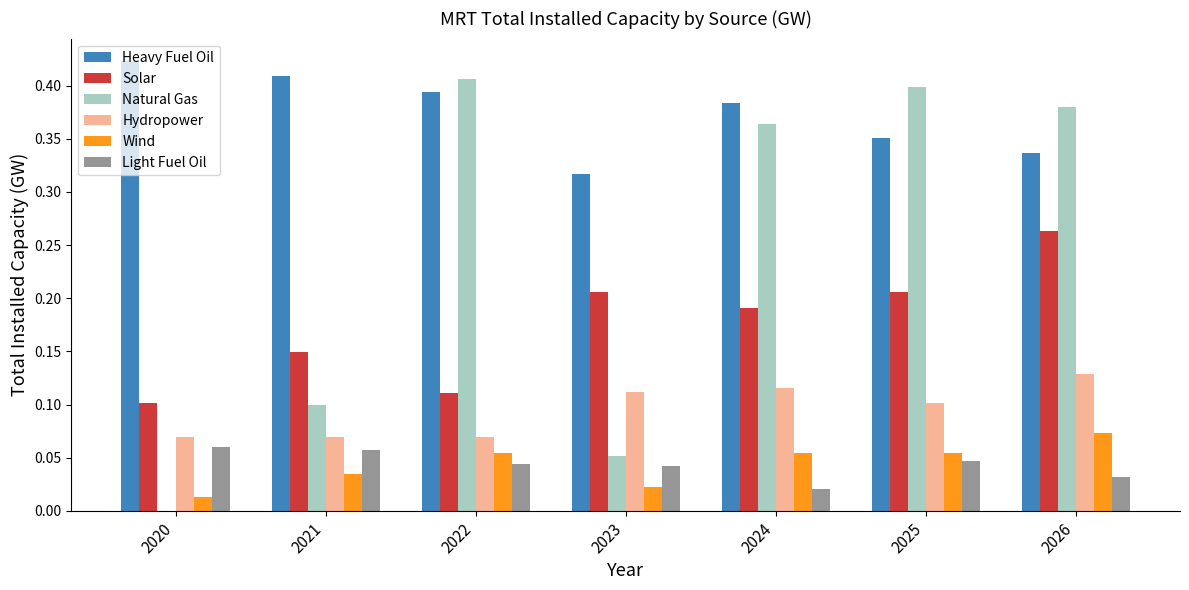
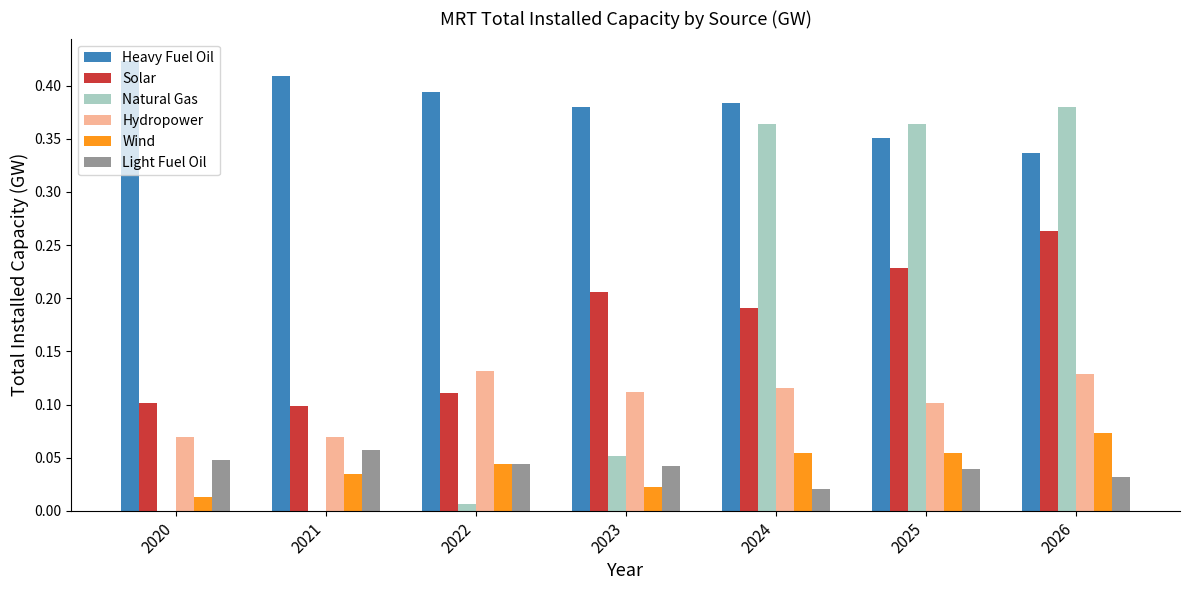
  {
    "Heavy Fuel Oil": {
      "2021": 0.409,
      "2022": 0.394,
-     "2023": 0.317,
+     "2023": 0.380,
      "2024": 0.383,
      "2025": 0.351,
      "2026": 0.336
    },
    "Solar": {
      "2020": 0.101,
-     "2021": 0.149,
+     "2021": 0.099,
      "2022": 0.111,
      "2023": 0.205,
      "2024": 0.191,
-     "2025": 0.206,
+     "2025": 0.228,
      "2026": 0.263
    },
    "Natural Gas": {
      "2020": 0.000,
-     "2021": 0.1,
-     "2022": 0.406,
+     "2021": 0.0,
+     "2022": 0.006,
      "2023": 0.051,
      "2024": 0.363,
-     "2025": 0.399,
+     "2025": 0.363,
      "2026": 0.380
    },
    "Hydropower": {
      "2020": 0.069,
      "2021": 0.069,
-     "2022": 0.069,
+     "2022": 0.131,
      "2023": 0.112,
      "2024": 0.116,
      "2025": 0.101,
      "2026": 0.129
    },
    "Wind": {
      "2020": 0.013,
      "2021": 0.034,
-     "2022": 0.055,
+     "2022": 0.044,
      "2023": 0.023,
      "2024": 0.054,
      "2025": 0.054,
      "2026": 0.073
    },
    "Light Fuel Oil": {
-     "2020": 0.060,
+     "2020": 0.048,
      "2021": 0.057,
      "2022": 0.044,
      "2023": 0.042,
      "2024": 0.020,
-     "2025": 0.047,
+     "2025": 0.039,
      "2026": 0.032
    }
  }
